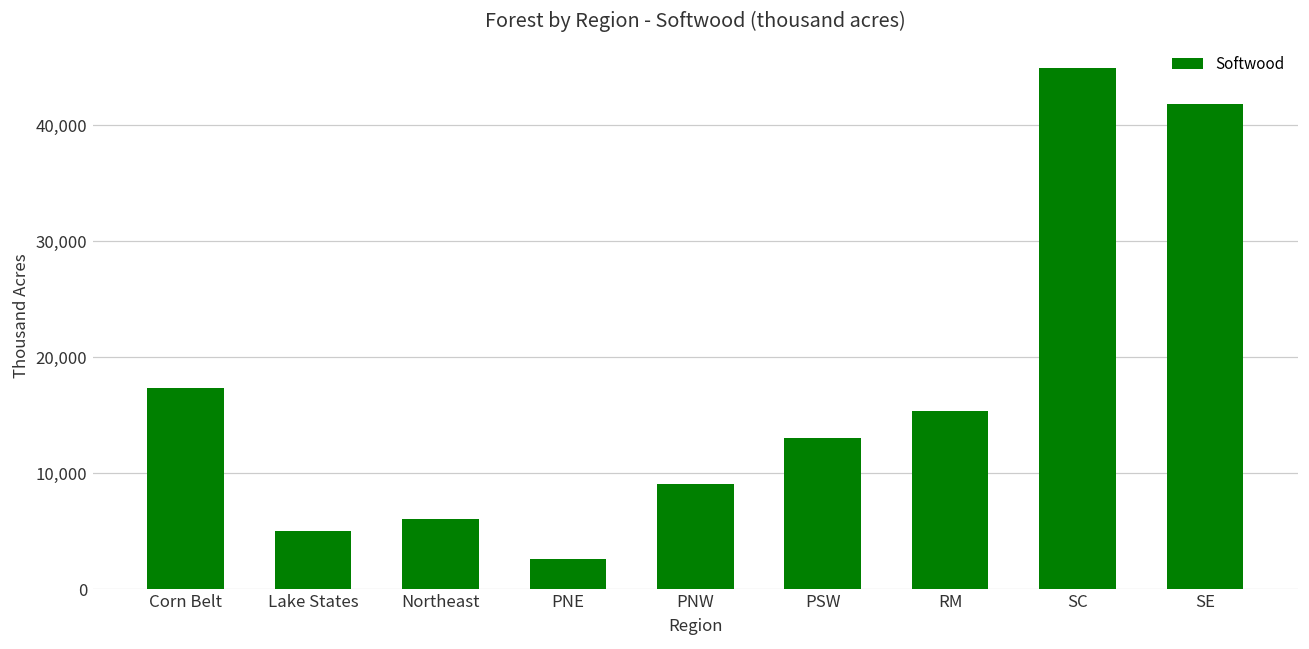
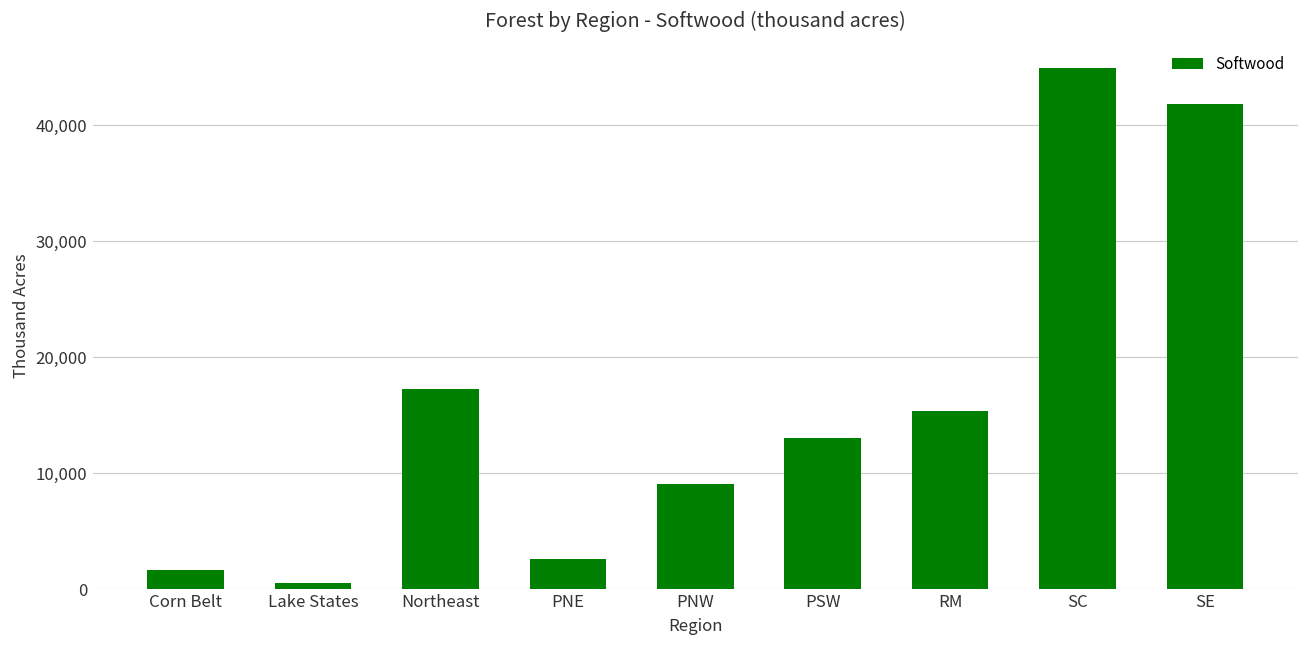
  {
-   "Corn Belt": "17,400",
-   "Lake States": "5,000",
-   "Northeast": "6,000",
+   "Corn Belt": "1,700",
+   "Lake States": "600",
+   "Northeast": "17,300",
    "PNE": "2,600",
    "PNW": "9,100",
    "PSW": "13,000",
    "RM": "15,400",
    "SC": "44,900",
    "SE": "41,900"
  }
